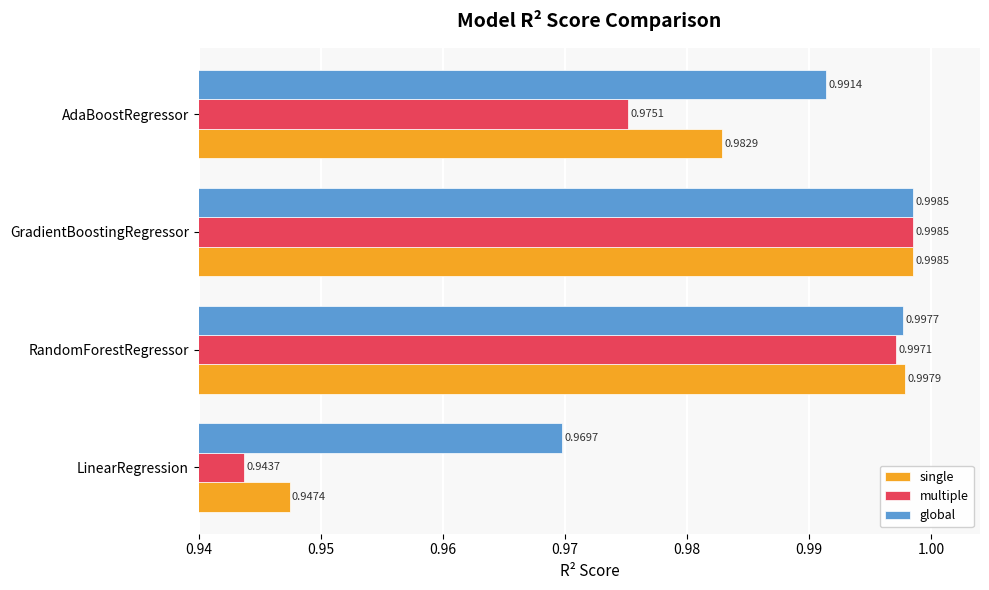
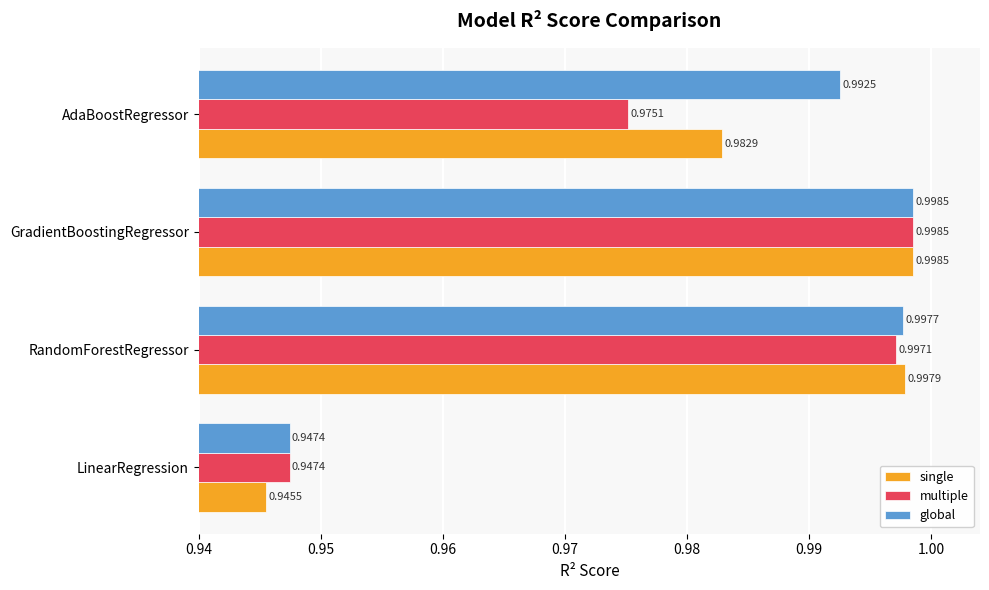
  {
    "single": {
      "AdaBoostRegressor": 0.9829,
      "GradientBoostingRegressor": 0.9985,
      "RandomForestRegressor": 0.9979,
-     "LinearRegression": 0.9474
+     "LinearRegression": 0.9455
    },
    "multiple": {
      "AdaBoostRegressor": 0.9751,
      "GradientBoostingRegressor": 0.9985,
      "RandomForestRegressor": 0.9971,
-     "LinearRegression": 0.9437
+     "LinearRegression": 0.9474
    },
    "global": {
-     "AdaBoostRegressor": 0.9914,
+     "AdaBoostRegressor": 0.9925,
      "GradientBoostingRegressor": 0.9985,
      "RandomForestRegressor": 0.9977,
-     "LinearRegression": 0.9697
+     "LinearRegression": 0.9474
    }
  }
